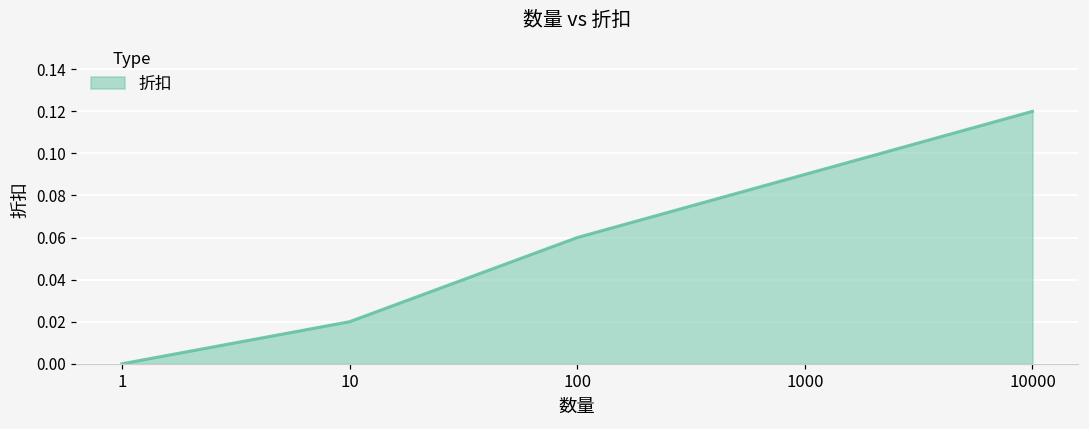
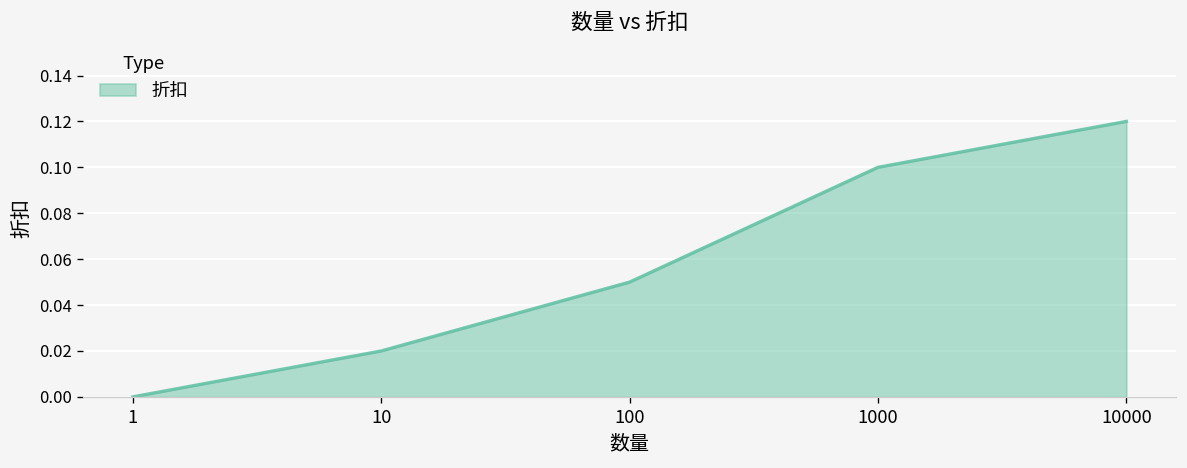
  {
    "1": 0.00,
    "10": 0.02,
-   "100": 0.06,
-   "1000": 0.09,
+   "100": 0.05,
+   "1000": 0.10,
    "10000": 0.12
  }
